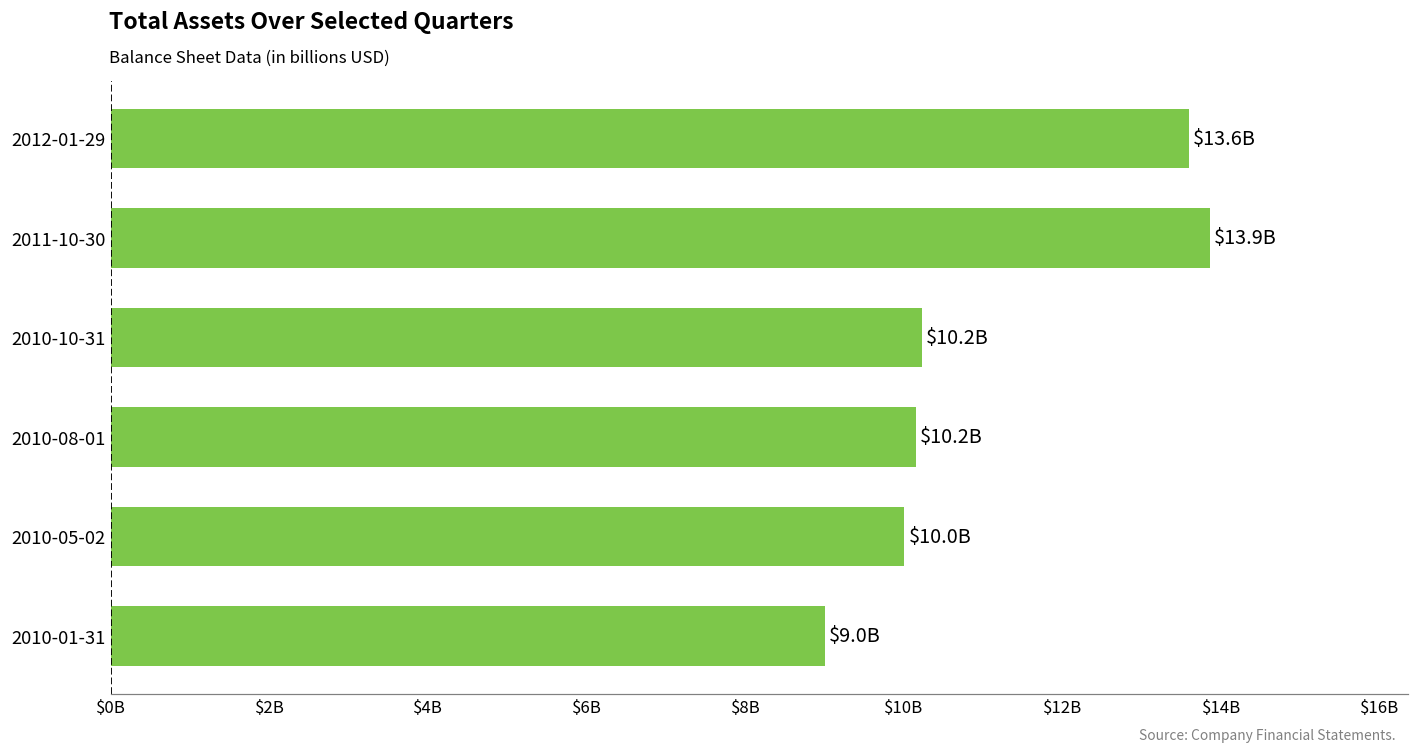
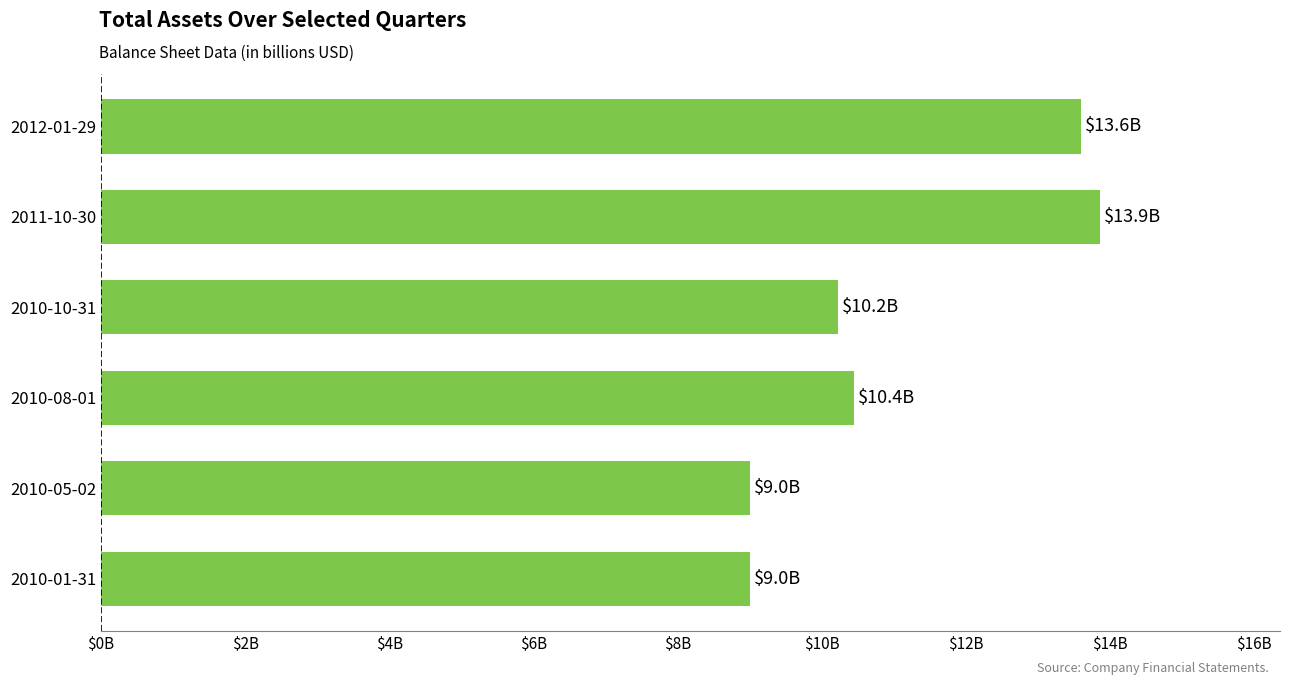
  {
    "2012-01-29": "$13.6B",
    "2011-10-30": "$13.9B",
    "2010-10-31": "$10.2B",
-   "2010-08-01": "$10.2B",
-   "2010-05-02": "$10.0B",
+   "2010-08-01": "$10.4B",
+   "2010-05-02": "$9.0B",
    "2010-01-31": "$9.0B"
  }
